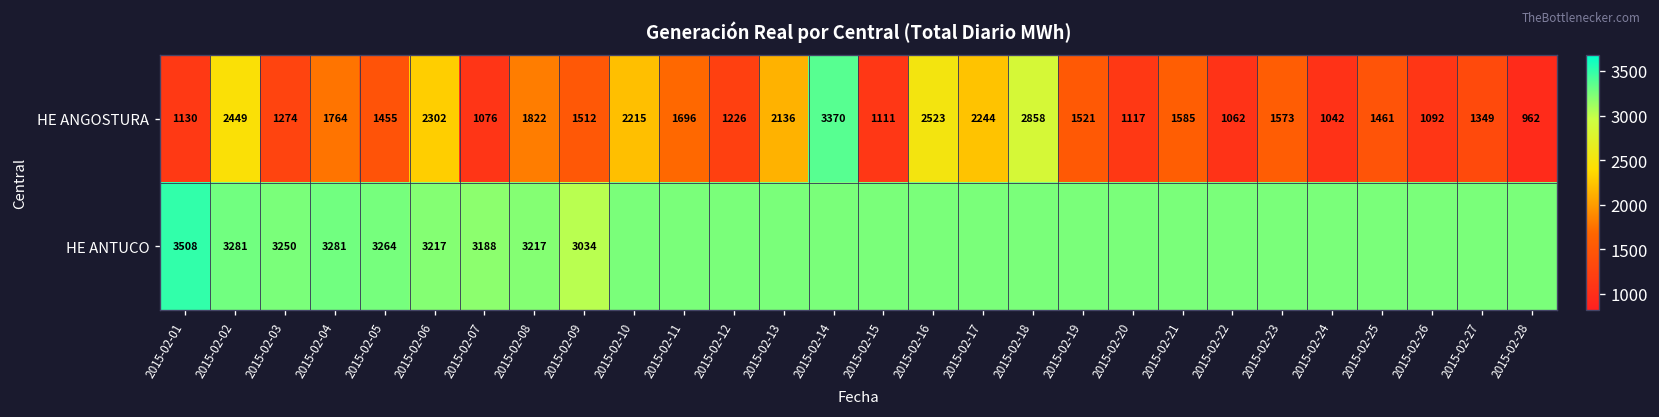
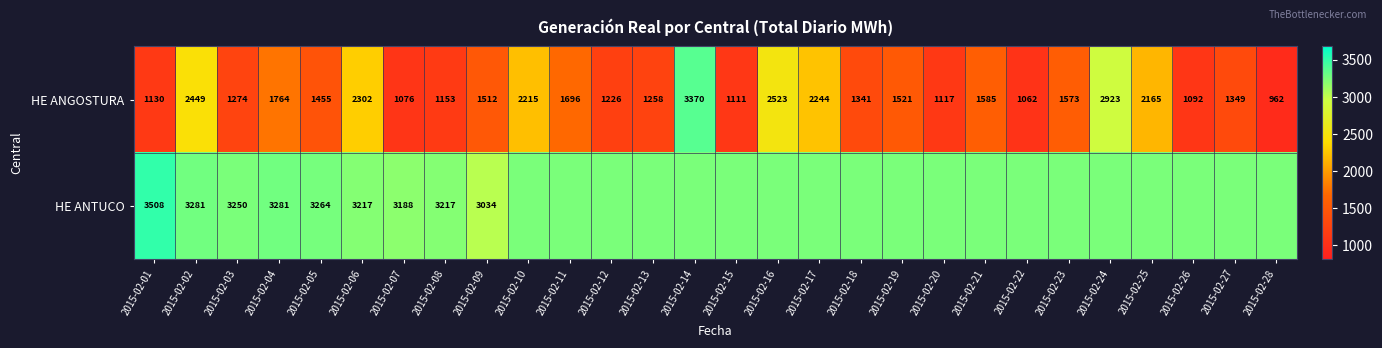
  {
    "HE ANGOSTURA": {
      "2015-02-01": 1130,
      "2015-02-02": 2449,
      "2015-02-03": 1274,
      "2015-02-04": 1764,
      "2015-02-05": 1455,
      "2015-02-06": 2302,
      "2015-02-07": 1076,
-     "2015-02-08": 1822,
+     "2015-02-08": 1153,
      "2015-02-09": 1512,
      "2015-02-10": 2215,
      "2015-02-11": 1696,
      "2015-02-12": 1226,
-     "2015-02-13": 2136,
+     "2015-02-13": 1258,
      "2015-02-14": 3370,
      "2015-02-15": 1111,
      "2015-02-16": 2523,
      "2015-02-17": 2244,
-     "2015-02-18": 2858,
+     "2015-02-18": 1341,
      "2015-02-19": 1521,
      "2015-02-20": 1117,
      "2015-02-21": 1585,
      "2015-02-22": 1062,
      "2015-02-23": 1573,
-     "2015-02-24": 1042,
-     "2015-02-25": 1461,
+     "2015-02-24": 2923,
+     "2015-02-25": 2165,
      "2015-02-26": 1092,
      "2015-02-27": 1349,
      "2015-02-28": 962
    },
    "HE ANTUCO": {
      "2015-02-01": 3508,
      "2015-02-02": 3281,
      "2015-02-03": 3250,
      "2015-02-04": 3281,
      "2015-02-05": 3264,
      "2015-02-06": 3217,
      "2015-02-07": 3188,
      "2015-02-08": 3217,
      "2015-02-09": 3034
    }
  }
